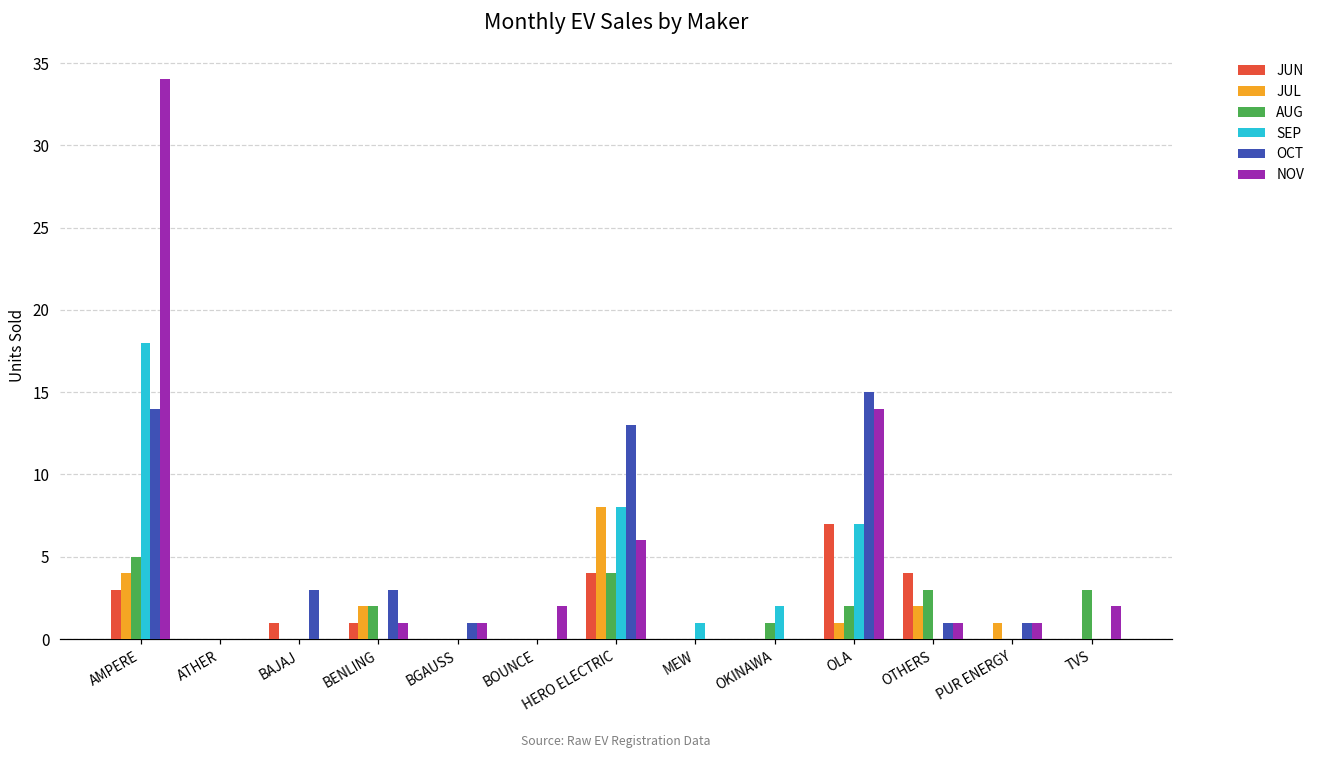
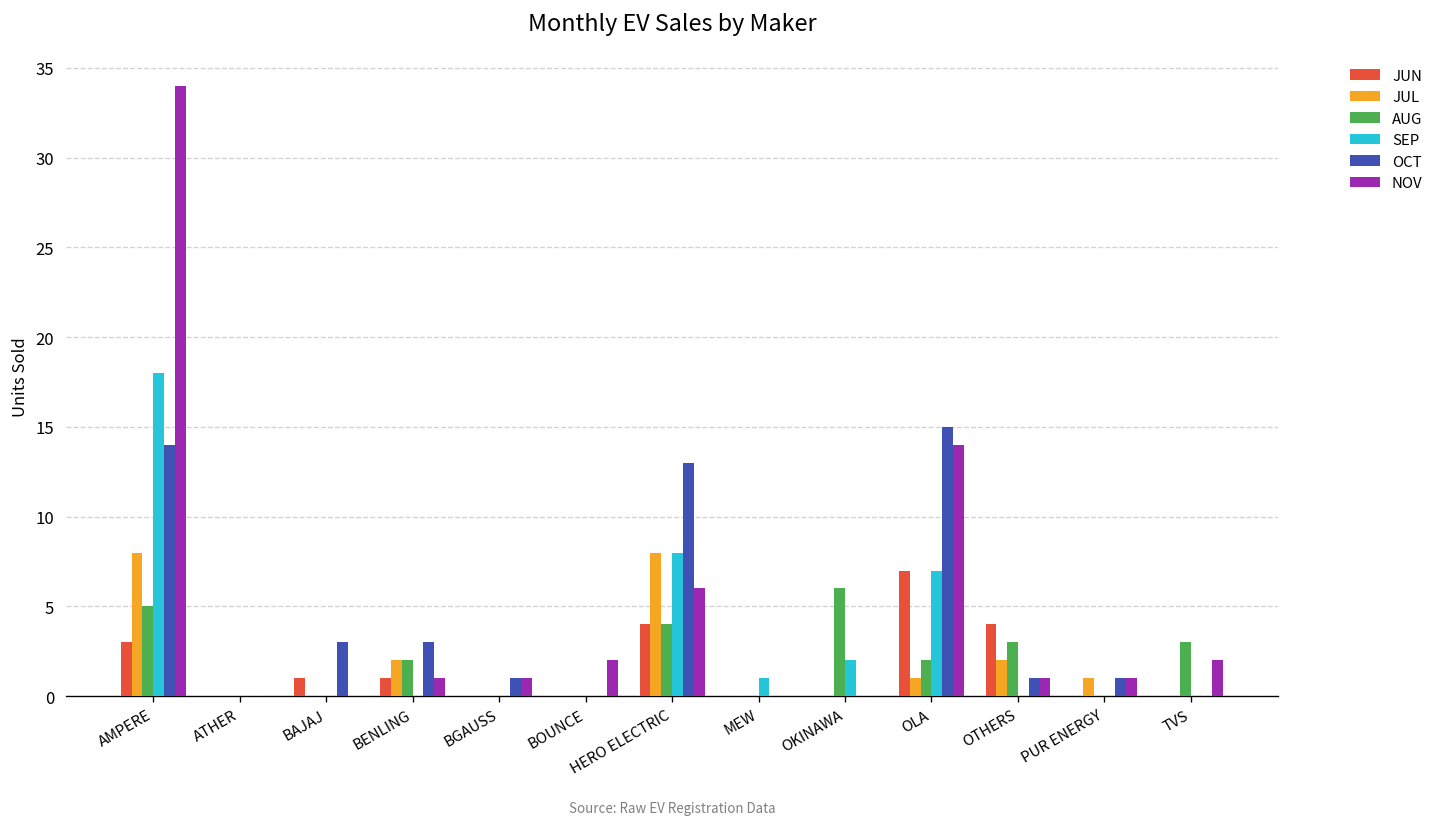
  {
    "JUN": {
      "AMPERE": 3,
      "ATHER": 0,
      "BAJAJ": 1,
      "BENLING": 1,
      "BGAUSS": 0,
      "BOUNCE": 0,
      "HERO ELECTRIC": 4,
      "MEW": 0,
      "OKINAWA": 0,
      "OLA": 7,
      "OTHERS": 4,
      "PUR ENERGY": 0,
      "TVS": 0
    },
    "JUL": {
-     "AMPERE": 4,
+     "AMPERE": 8,
      "ATHER": 0,
      "BAJAJ": 0,
      "BENLING": 2,
      "BGAUSS": 0,
      "BOUNCE": 0,
      "HERO ELECTRIC": 8,
      "MEW": 0,
      "OKINAWA": 0,
      "OLA": 1,
      "OTHERS": 2,
      "PUR ENERGY": 1,
      "TVS": 0
    },
    "AUG": {
      "AMPERE": 5,
      "ATHER": 0,
      "BAJAJ": 0,
      "BENLING": 2,
      "BGAUSS": 0,
      "BOUNCE": 0,
      "HERO ELECTRIC": 4,
      "MEW": 0,
-     "OKINAWA": 1,
+     "OKINAWA": 6,
      "OLA": 2,
      "OTHERS": 3,
      "PUR ENERGY": 0,
      "TVS": 3
    },
    "SEP": {
      "AMPERE": 18,
      "ATHER": 0,
      "BAJAJ": 0,
      "BENLING": 0,
      "BGAUSS": 0,
      "BOUNCE": 0,
      "HERO ELECTRIC": 8,
      "MEW": 1,
      "OKINAWA": 2,
      "OLA": 7,
      "OTHERS": 0,
      "PUR ENERGY": 0,
      "TVS": 0
    },
    "OCT": {
      "AMPERE": 14,
      "ATHER": 0,
      "BAJAJ": 3,
      "BENLING": 3,
      "BGAUSS": 1,
      "BOUNCE": 0,
      "HERO ELECTRIC": 13,
      "MEW": 0,
      "OKINAWA": 0,
      "OLA": 15,
      "OTHERS": 1,
      "PUR ENERGY": 1,
      "TVS": 0
    },
    "NOV": {
      "AMPERE": 34,
      "ATHER": 0,
      "BAJAJ": 0,
      "BENLING": 1,
      "BGAUSS": 1,
      "BOUNCE": 2,
      "HERO ELECTRIC": 6,
      "MEW": 0,
      "OKINAWA": 0,
      "OLA": 14,
      "OTHERS": 1,
      "PUR ENERGY": 1,
      "TVS": 2
    }
  }
